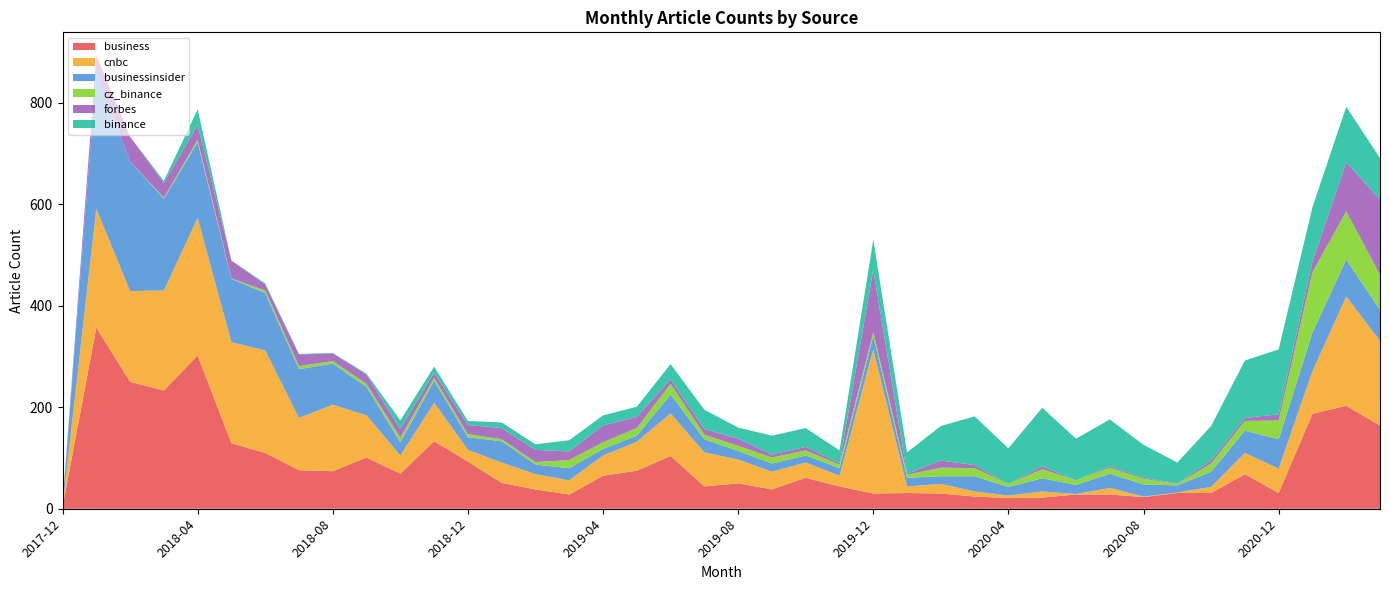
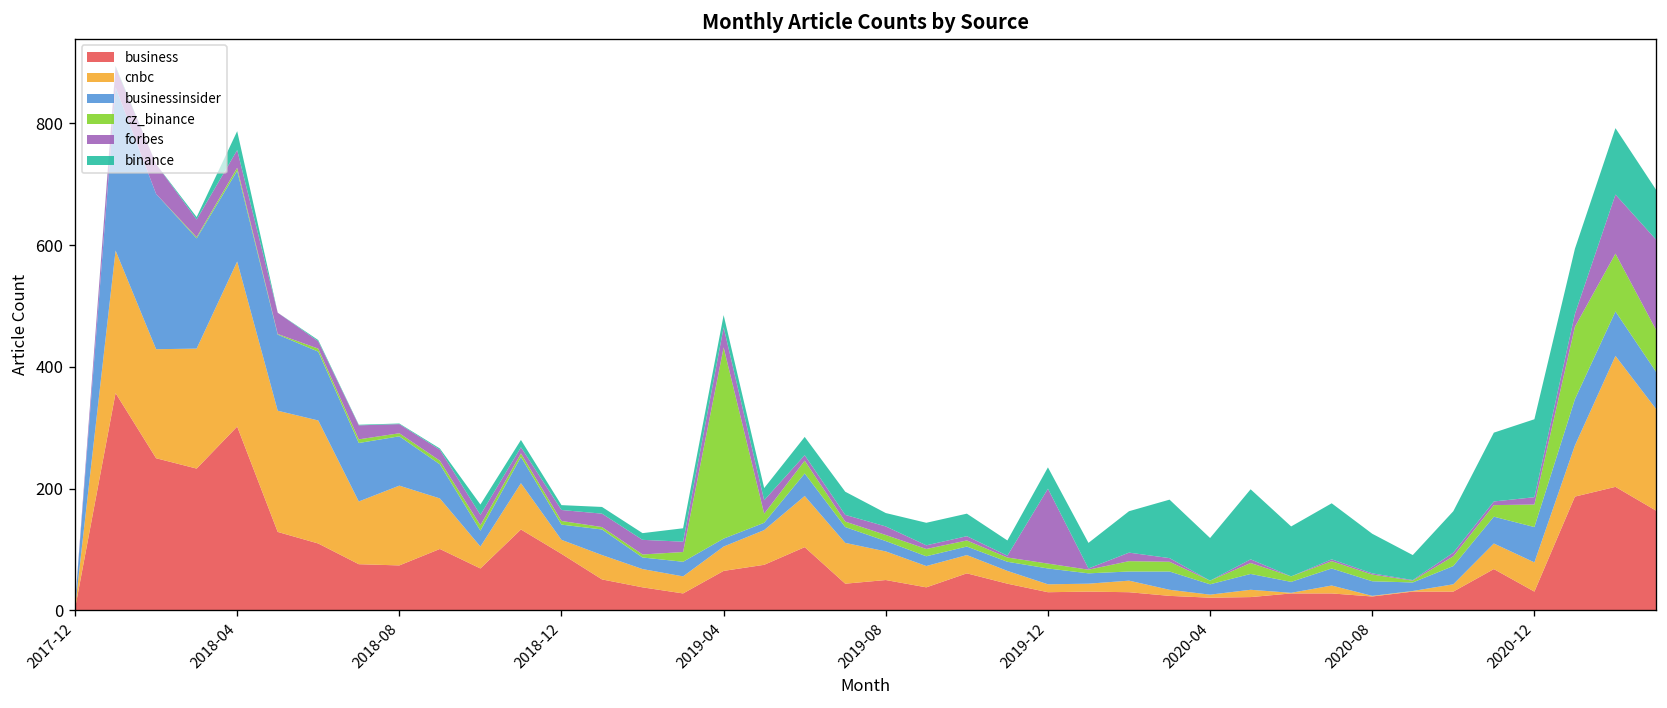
  {
    "business": {
      "2018-04": 300,
      "2018-08": 70,
      "2018-12": 90,
      "2019-04": 70,
      "2019-08": 50,
      "2019-12": 30,
      "2020-04": 20,
      "2020-12": 30
    },
    "cnbc": {
      "2018-04": 270,
      "2018-08": 130,
      "2018-12": 20,
      "2019-04": 40,
      "2019-08": 50,
-     "2019-12": 280,
+     "2019-12": 10,
      "2020-04": 10,
      "2020-12": 50
    },
    "businessinsider": {
      "2018-12": 30,
      "2019-04": 10,
      "2019-08": 20,
      "2019-12": 30,
      "2020-04": 20,
      "2020-08": 20,
      "2020-12": 60
    },
    "cz_binance": {
      "2018-12": 10,
-     "2019-04": 10,
+     "2019-04": 310,
      "2019-08": 10,
      "2019-12": 10,
      "2020-12": 40
    },
    "forbes": {
      "2018-04": 30,
      "2018-12": 20,
      "2019-04": 30,
      "2019-08": 10,
      "2019-12": 120,
      "2020-12": 10
    },
    "binance": {
      "2018-04": 30,
      "2018-12": 10,
      "2019-04": 20,
      "2019-08": 20,
-     "2019-12": 60,
+     "2019-12": 40,
      "2020-04": 70,
      "2020-08": 70,
      "2020-12": 130
    }
  }
